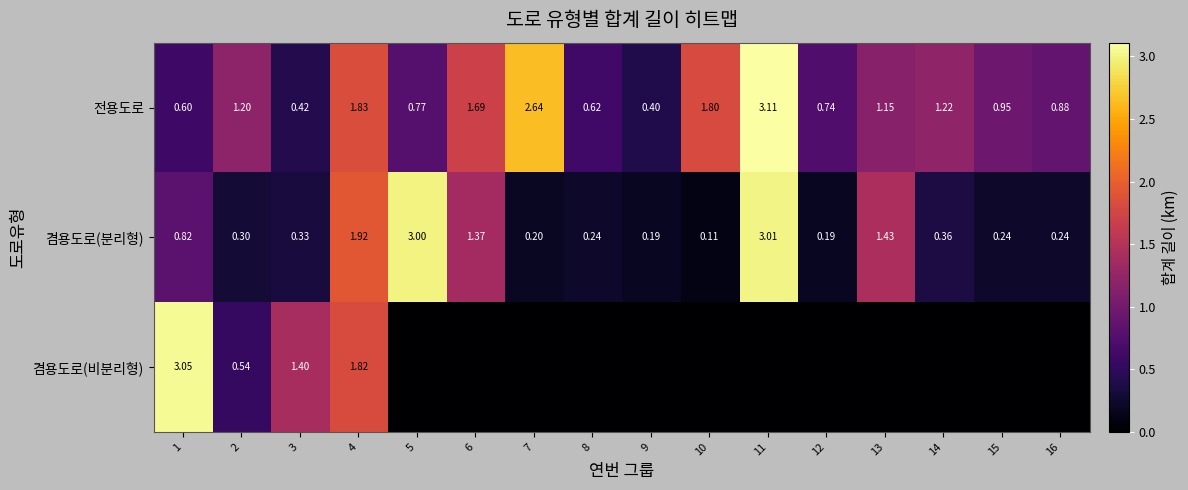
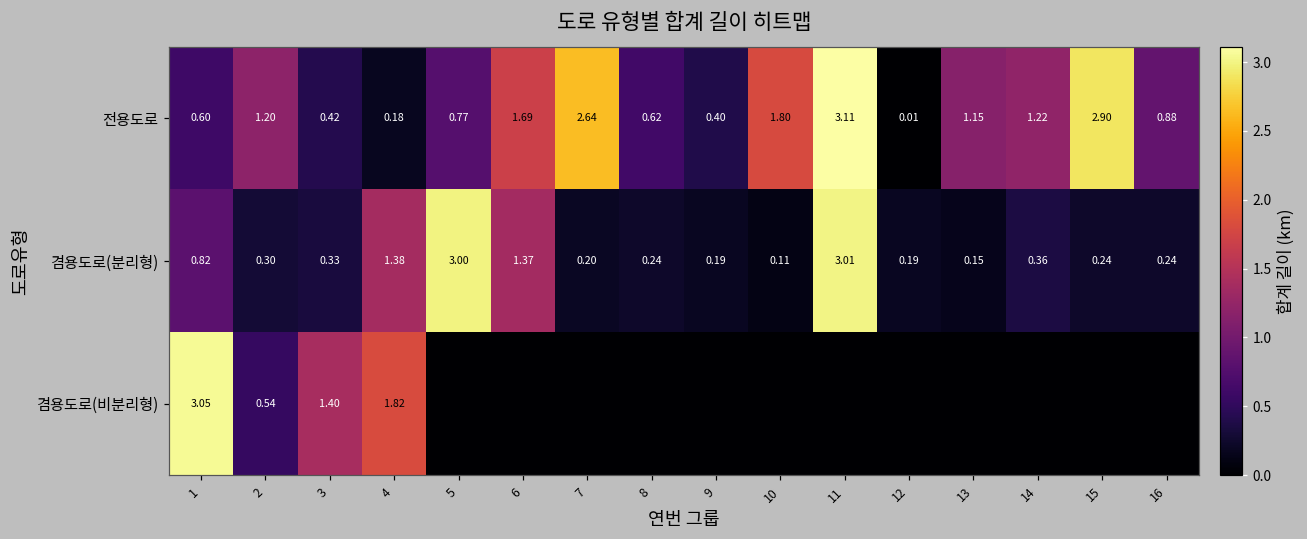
  {
    "전용도로": {
      "1": 0.60,
      "2": 1.20,
      "3": 0.42,
-     "4": 1.83,
+     "4": 0.18,
      "5": 0.77,
      "6": 1.69,
      "7": 2.64,
      "8": 0.62,
      "9": 0.40,
      "10": 1.80,
      "11": 3.11,
-     "12": 0.74,
+     "12": 0.01,
      "13": 1.15,
      "14": 1.22,
-     "15": 0.95,
+     "15": 2.90,
      "16": 0.88
    },
    "겸용도로(분리형)": {
      "1": 0.82,
      "2": 0.30,
      "3": 0.33,
-     "4": 1.92,
+     "4": 1.38,
      "5": 3.00,
      "6": 1.37,
      "7": 0.20,
      "8": 0.24,
      "9": 0.19,
      "10": 0.11,
      "11": 3.01,
      "12": 0.19,
-     "13": 1.43,
+     "13": 0.15,
      "14": 0.36,
      "15": 0.24,
      "16": 0.24
    },
    "겸용도로(비분리형)": {
      "1": 3.05,
      "2": 0.54,
      "3": 1.40,
      "4": 1.82
    }
  }
